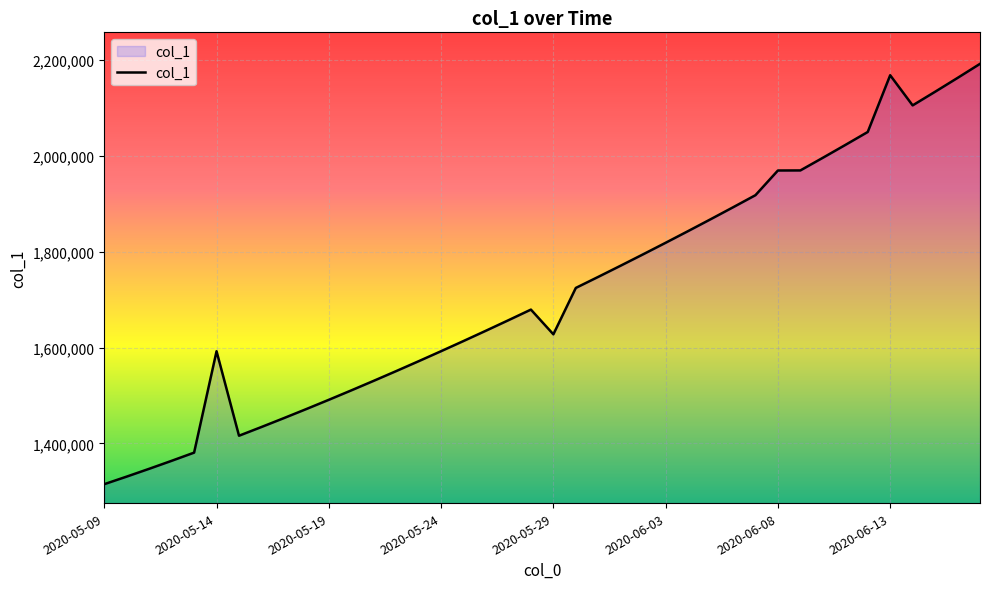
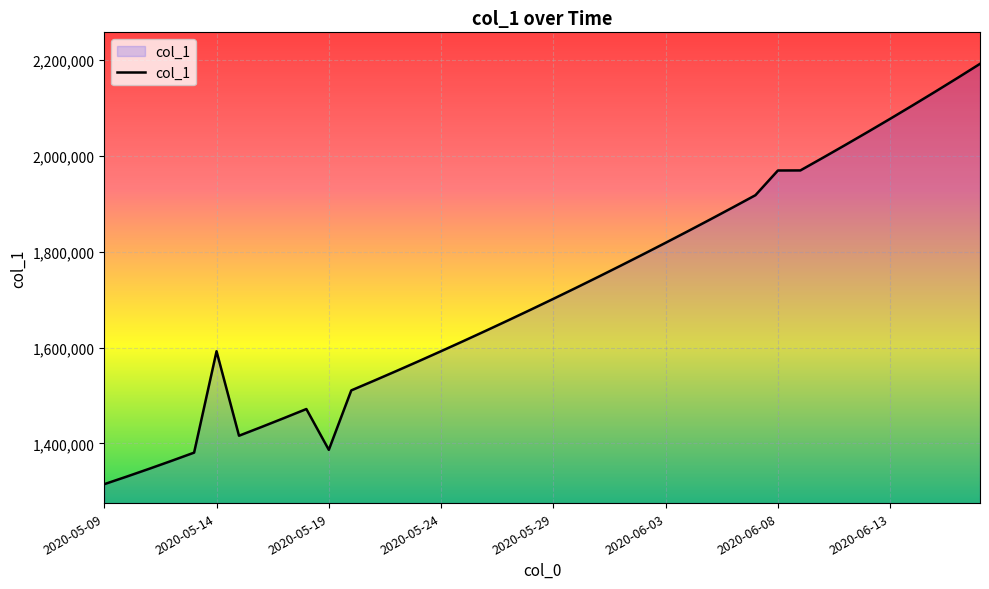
  {
    "2020-05-09": "1,320,000",
    "2020-05-14": "1,590,000",
-   "2020-05-19": "1,490,000",
+   "2020-05-19": "1,390,000",
    "2020-05-24": "1,590,000",
-   "2020-05-29": "1,630,000",
+   "2020-05-29": "1,700,000",
    "2020-06-03": "1,820,000",
    "2020-06-08": "1,970,000",
-   "2020-06-13": "2,170,000"
+   "2020-06-13": "2,080,000"
  }
